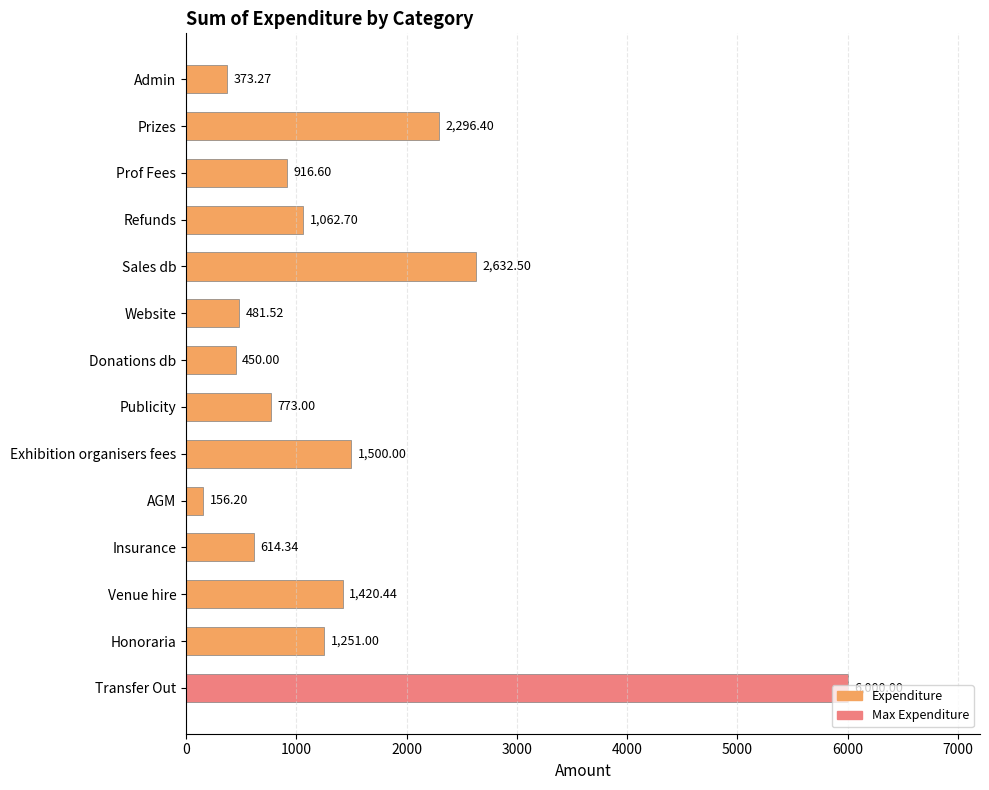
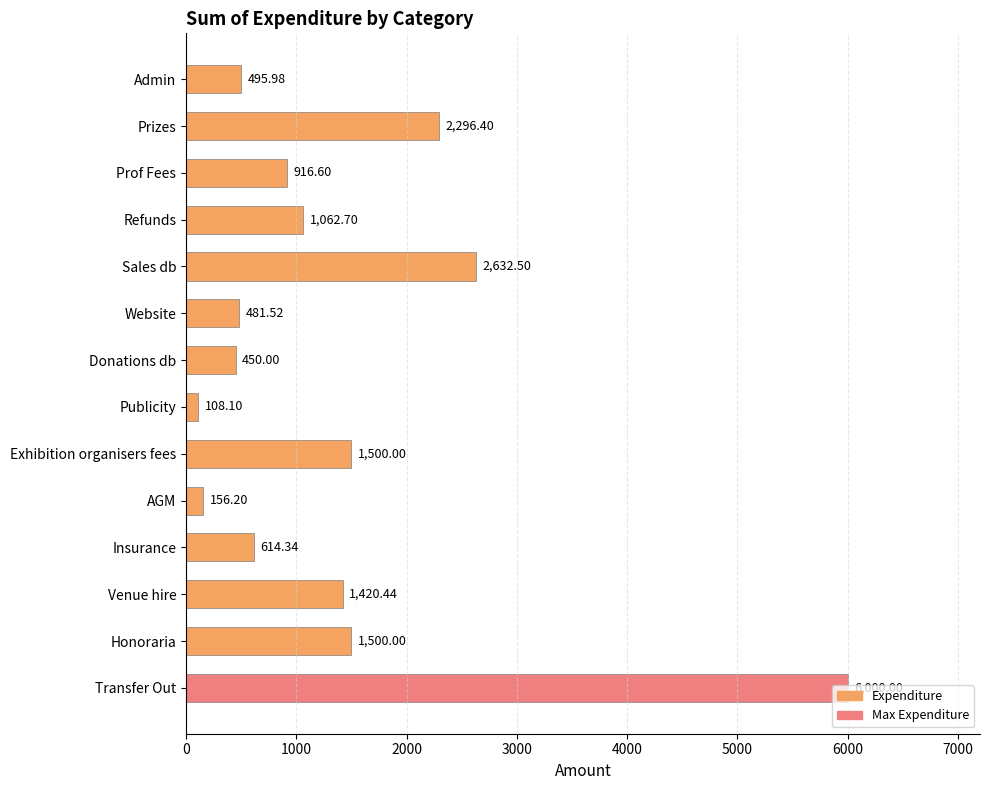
  {
-   "Admin": "373.27",
+   "Admin": "495.98",
    "Prizes": "2,296.40",
    "Prof Fees": "916.60",
    "Refunds": "1,062.70",
    "Sales db": "2,632.50",
    "Website": "481.52",
    "Donations db": "450.00",
-   "Publicity": "773.00",
+   "Publicity": "108.10",
    "Exhibition organisers fees": "1,500.00",
    "AGM": "156.20",
    "Insurance": "614.34",
    "Venue hire": "1,420.44",
-   "Honoraria": "1,251.00"
+   "Honoraria": "1,500.00"
  }
